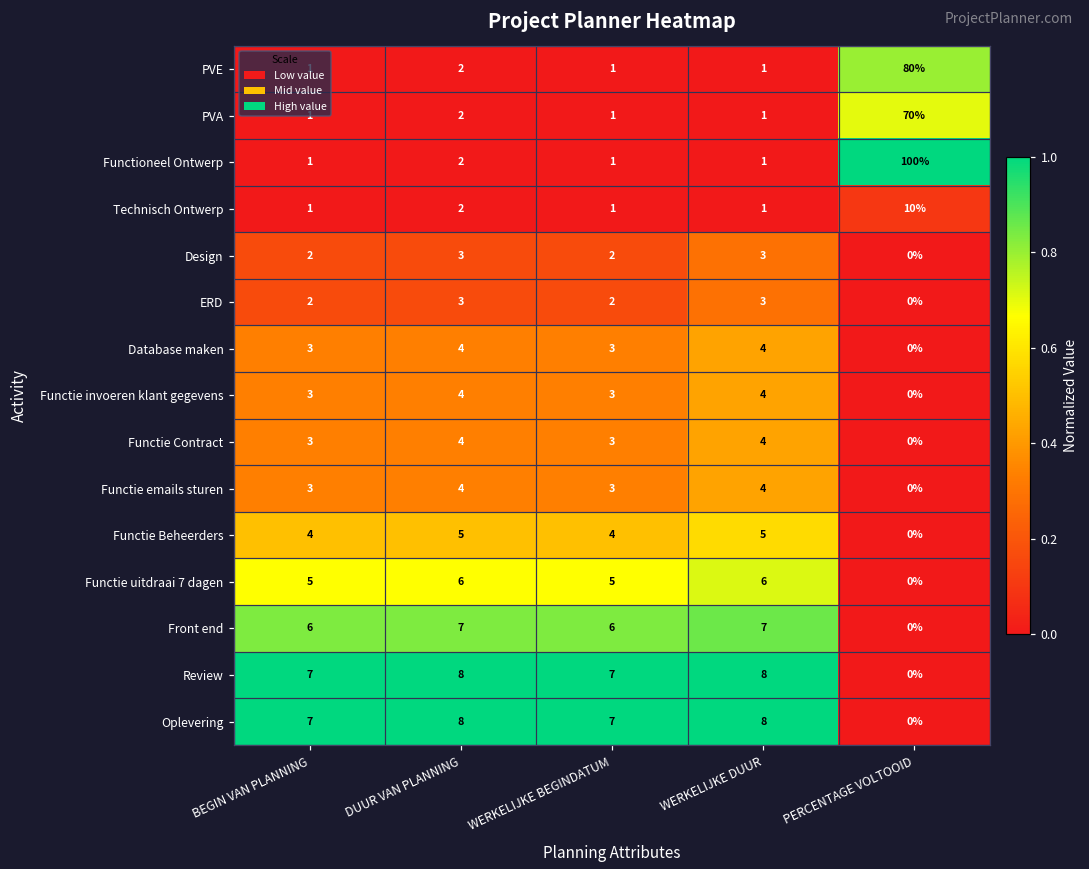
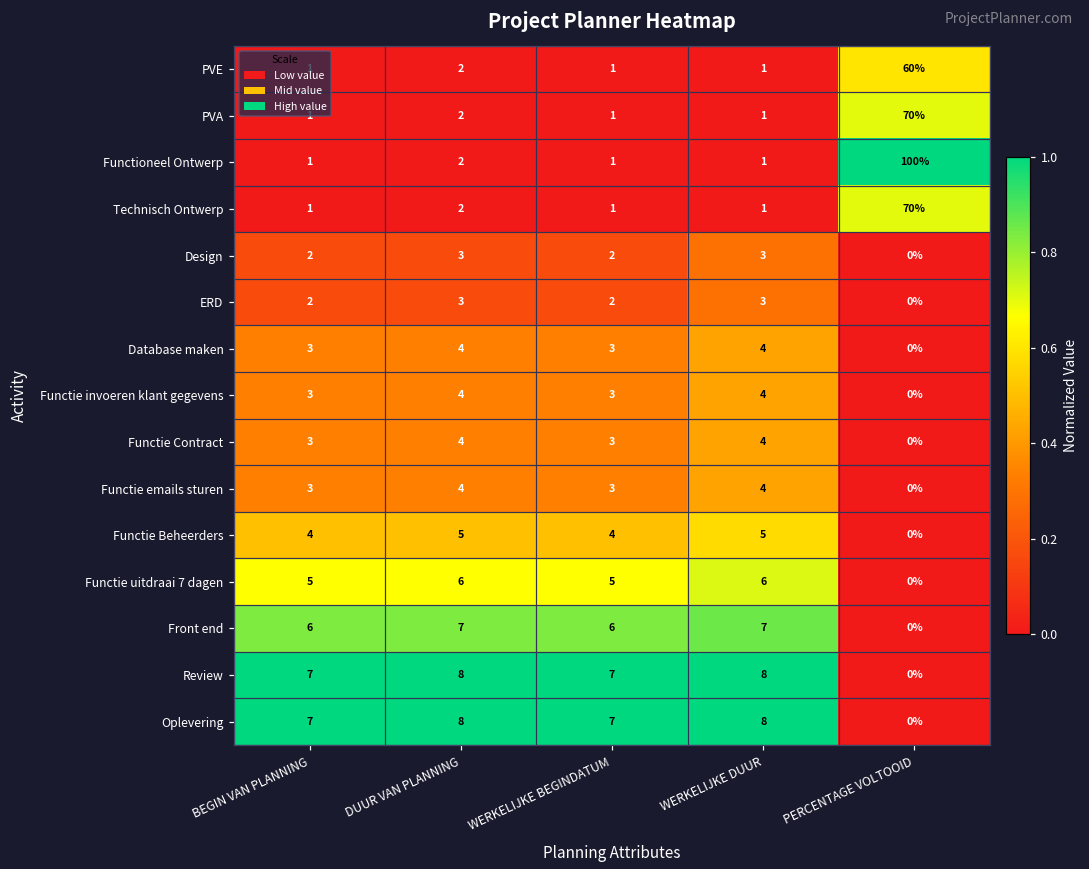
  {
    "PVE": {
      "DUUR VAN PLANNING": "2",
      "WERKELIJKE BEGINDATUM": "1",
      "WERKELIJKE DUUR": "1",
-     "PERCENTAGE VOLTOOID": "80%"
+     "PERCENTAGE VOLTOOID": "60%"
    },
    "PVA": {
      "DUUR VAN PLANNING": "2",
      "WERKELIJKE BEGINDATUM": "1",
      "WERKELIJKE DUUR": "1",
      "PERCENTAGE VOLTOOID": "70%"
    },
    "Functioneel Ontwerp": {
      "BEGIN VAN PLANNING": "1",
      "DUUR VAN PLANNING": "2",
      "WERKELIJKE BEGINDATUM": "1",
      "WERKELIJKE DUUR": "1",
      "PERCENTAGE VOLTOOID": "100%"
    },
    "Technisch Ontwerp": {
      "BEGIN VAN PLANNING": "1",
      "DUUR VAN PLANNING": "2",
      "WERKELIJKE BEGINDATUM": "1",
      "WERKELIJKE DUUR": "1",
-     "PERCENTAGE VOLTOOID": "10%"
+     "PERCENTAGE VOLTOOID": "70%"
    },
    "Design": {
      "BEGIN VAN PLANNING": "2",
      "DUUR VAN PLANNING": "3",
      "WERKELIJKE BEGINDATUM": "2",
      "WERKELIJKE DUUR": "3",
      "PERCENTAGE VOLTOOID": "0%"
    },
    "ERD": {
      "BEGIN VAN PLANNING": "2",
      "DUUR VAN PLANNING": "3",
      "WERKELIJKE BEGINDATUM": "2",
      "WERKELIJKE DUUR": "3",
      "PERCENTAGE VOLTOOID": "0%"
    },
    "Database maken": {
      "BEGIN VAN PLANNING": "3",
      "DUUR VAN PLANNING": "4",
      "WERKELIJKE BEGINDATUM": "3",
      "WERKELIJKE DUUR": "4",
      "PERCENTAGE VOLTOOID": "0%"
    },
    "Functie invoeren klant gegevens": {
      "BEGIN VAN PLANNING": "3",
      "DUUR VAN PLANNING": "4",
      "WERKELIJKE BEGINDATUM": "3",
      "WERKELIJKE DUUR": "4",
      "PERCENTAGE VOLTOOID": "0%"
    },
    "Functie Contract": {
      "BEGIN VAN PLANNING": "3",
      "DUUR VAN PLANNING": "4",
      "WERKELIJKE BEGINDATUM": "3",
      "WERKELIJKE DUUR": "4",
      "PERCENTAGE VOLTOOID": "0%"
    },
    "Functie emails sturen": {
      "BEGIN VAN PLANNING": "3",
      "DUUR VAN PLANNING": "4",
      "WERKELIJKE BEGINDATUM": "3",
      "WERKELIJKE DUUR": "4",
      "PERCENTAGE VOLTOOID": "0%"
    },
    "Functie Beheerders": {
      "BEGIN VAN PLANNING": "4",
      "DUUR VAN PLANNING": "5",
      "WERKELIJKE BEGINDATUM": "4",
      "WERKELIJKE DUUR": "5",
      "PERCENTAGE VOLTOOID": "0%"
    },
    "Functie uitdraai 7 dagen": {
      "BEGIN VAN PLANNING": "5",
      "DUUR VAN PLANNING": "6",
      "WERKELIJKE BEGINDATUM": "5",
      "WERKELIJKE DUUR": "6",
      "PERCENTAGE VOLTOOID": "0%"
    },
    "Front end": {
      "BEGIN VAN PLANNING": "6",
      "DUUR VAN PLANNING": "7",
      "WERKELIJKE BEGINDATUM": "6",
      "WERKELIJKE DUUR": "7",
      "PERCENTAGE VOLTOOID": "0%"
    },
    "Review": {
      "BEGIN VAN PLANNING": "7",
      "DUUR VAN PLANNING": "8",
      "WERKELIJKE BEGINDATUM": "7",
      "WERKELIJKE DUUR": "8",
      "PERCENTAGE VOLTOOID": "0%"
    },
    "Oplevering": {
      "BEGIN VAN PLANNING": "7",
      "DUUR VAN PLANNING": "8",
      "WERKELIJKE BEGINDATUM": "7",
      "WERKELIJKE DUUR": "8",
      "PERCENTAGE VOLTOOID": "0%"
    }
  }
